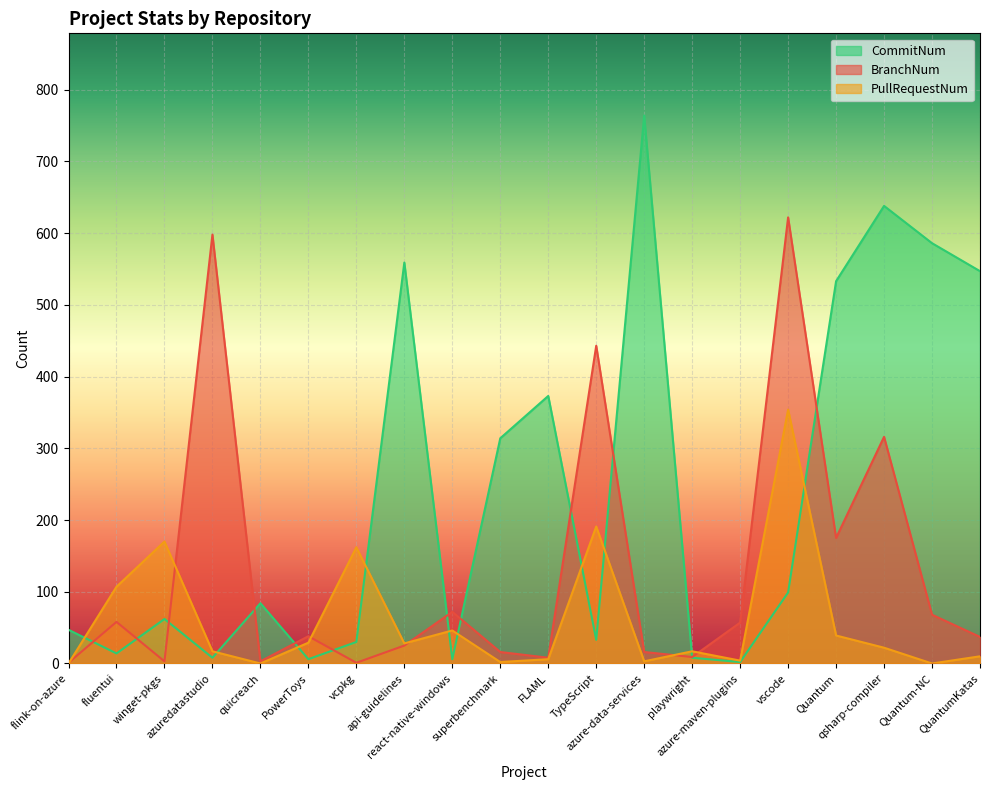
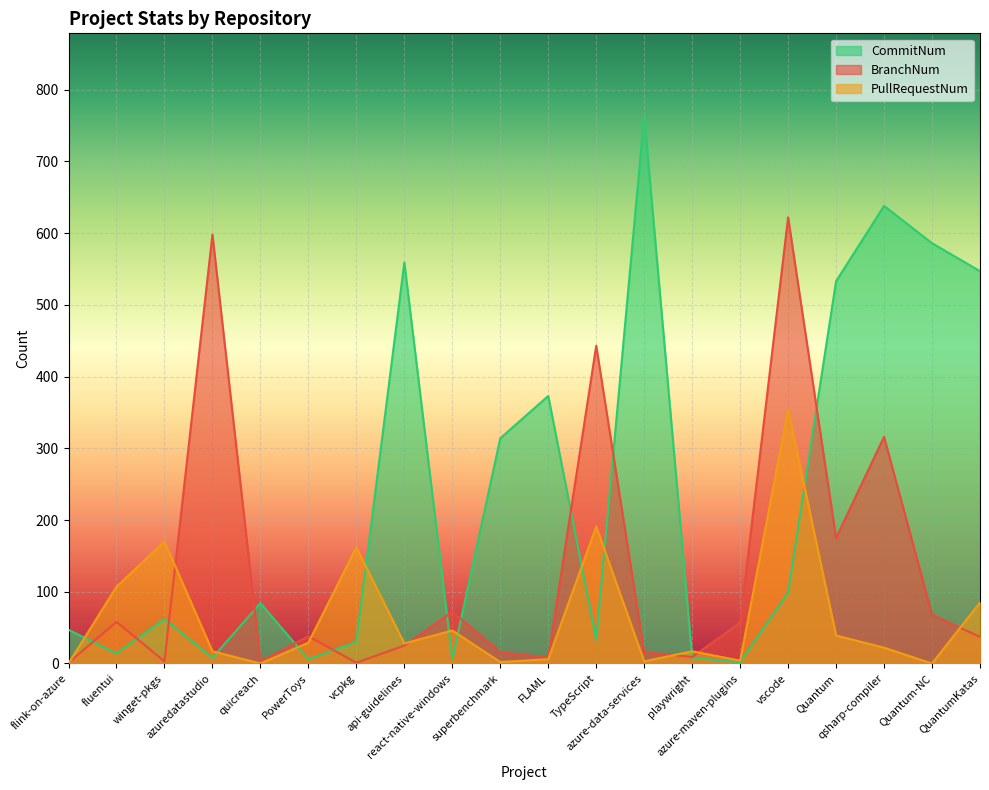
  {
    "CommitNum": {
      "flink-on-azure": 50,
      "fluentui": 10,
      "winget-pkgs": 60,
      "azuredatastudio": 10,
      "quicreach": 80,
      "PowerToys": 10,
      "vcpkg": 30,
      "api-guidelines": 560,
      "react-native-windows": 10,
      "superbenchmark": 310,
      "FLAML": 370,
      "TypeScript": 30,
      "azure-data-services": 760,
      "vscode": 100,
      "Quantum": 530,
      "qsharp-compiler": 640,
      "Quantum-NC": 590,
      "QuantumKatas": 550
    },
    "BranchNum": {
      "fluentui": 60,
      "winget-pkgs": 0,
      "azuredatastudio": 600,
      "PowerToys": 40,
      "vcpkg": 0,
      "react-native-windows": 70,
      "superbenchmark": 20,
      "TypeScript": 440,
      "azure-data-services": 20,
      "azure-maven-plugins": 60,
      "vscode": 620,
      "Quantum": 180,
      "qsharp-compiler": 320,
      "Quantum-NC": 70,
      "QuantumKatas": 40
    },
    "PullRequestNum": {
      "fluentui": 110,
      "winget-pkgs": 170,
      "azuredatastudio": 20,
      "PowerToys": 30,
      "vcpkg": 160,
      "react-native-windows": 50,
      "superbenchmark": 0,
      "TypeScript": 190,
      "azure-data-services": 0,
      "playwright": 20,
      "vscode": 350,
      "Quantum": 40,
      "qsharp-compiler": 20,
      "Quantum-NC": 0,
-     "QuantumKatas": 10
+     "QuantumKatas": 90
    }
  }
